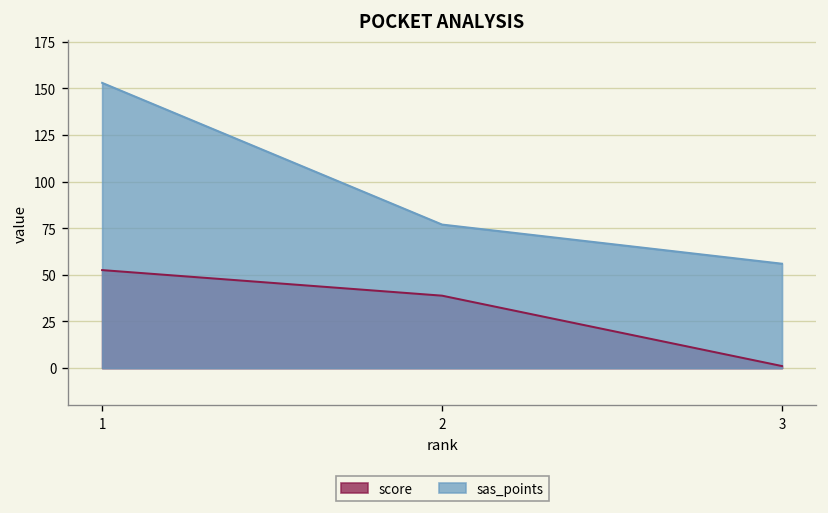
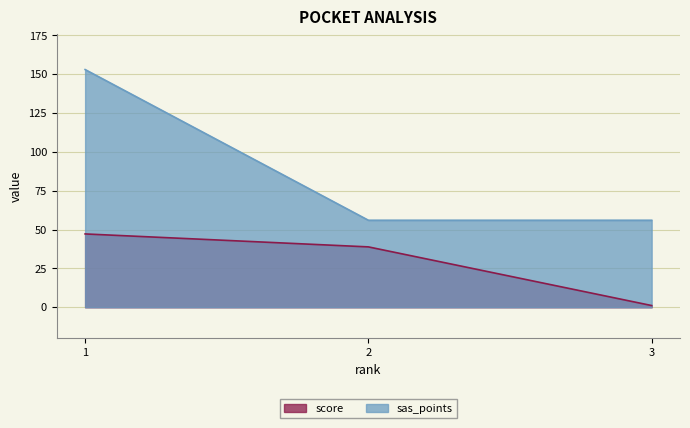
  {
    "score": {
-     "1": 53,
+     "1": 47,
      "2": 39,
      "3": 1
    },
    "sas_points": {
      "1": 153,
-     "2": 77,
+     "2": 56,
      "3": 56
    }
  }
